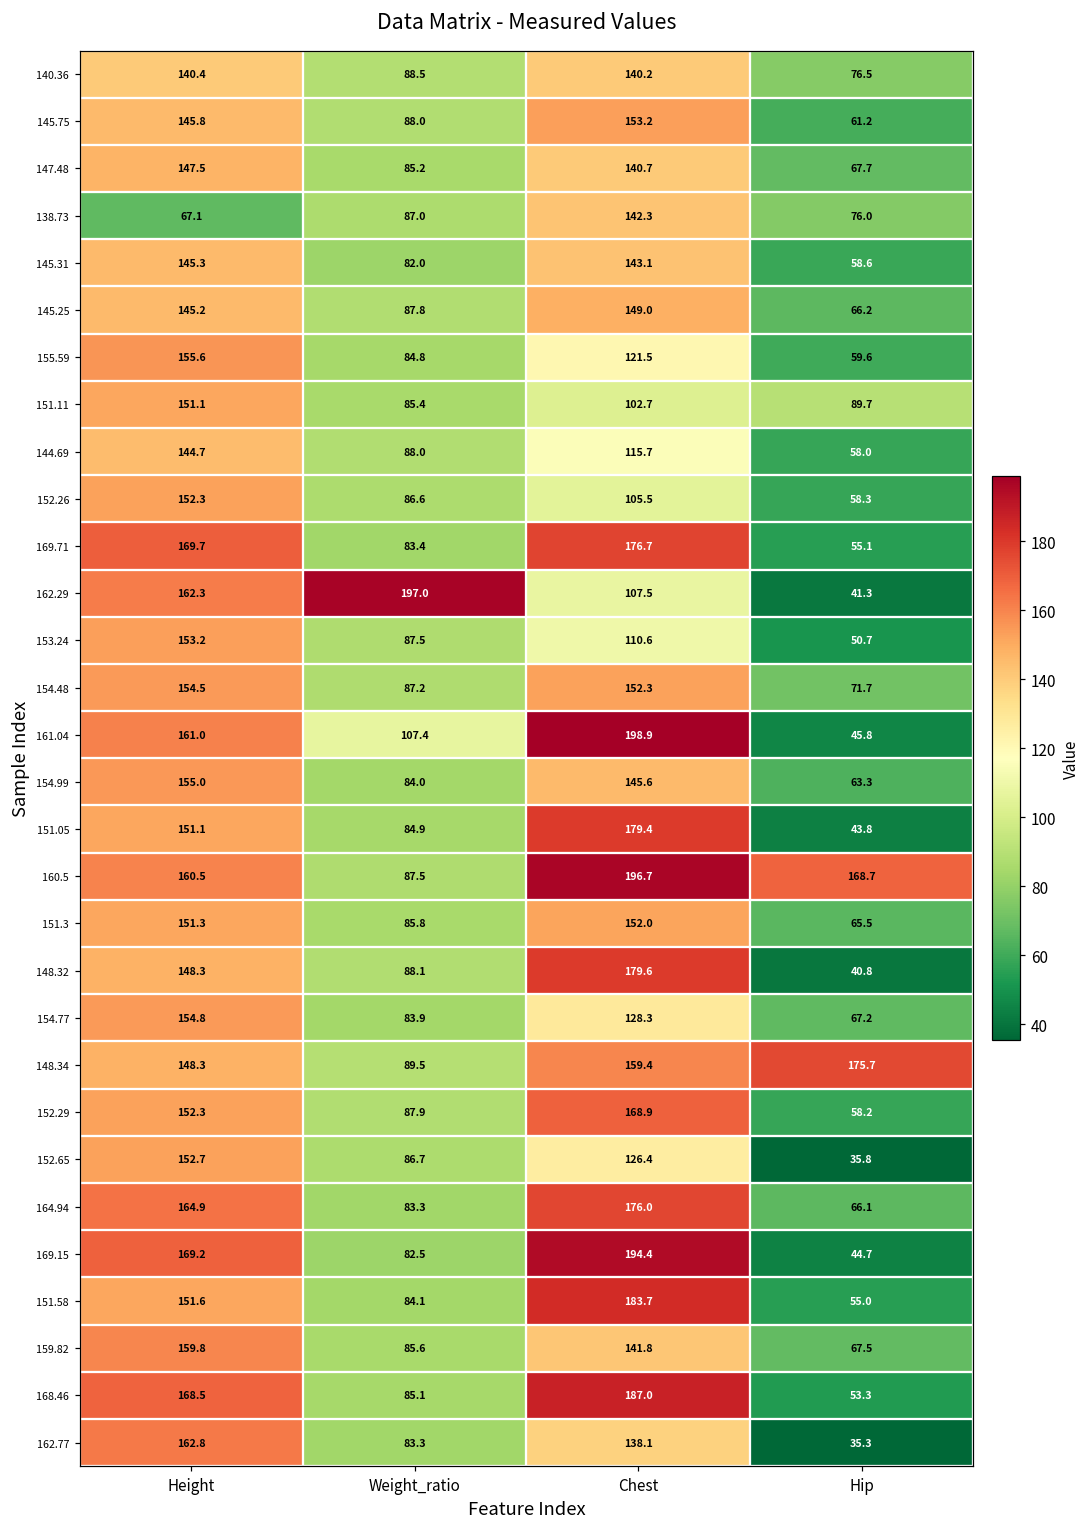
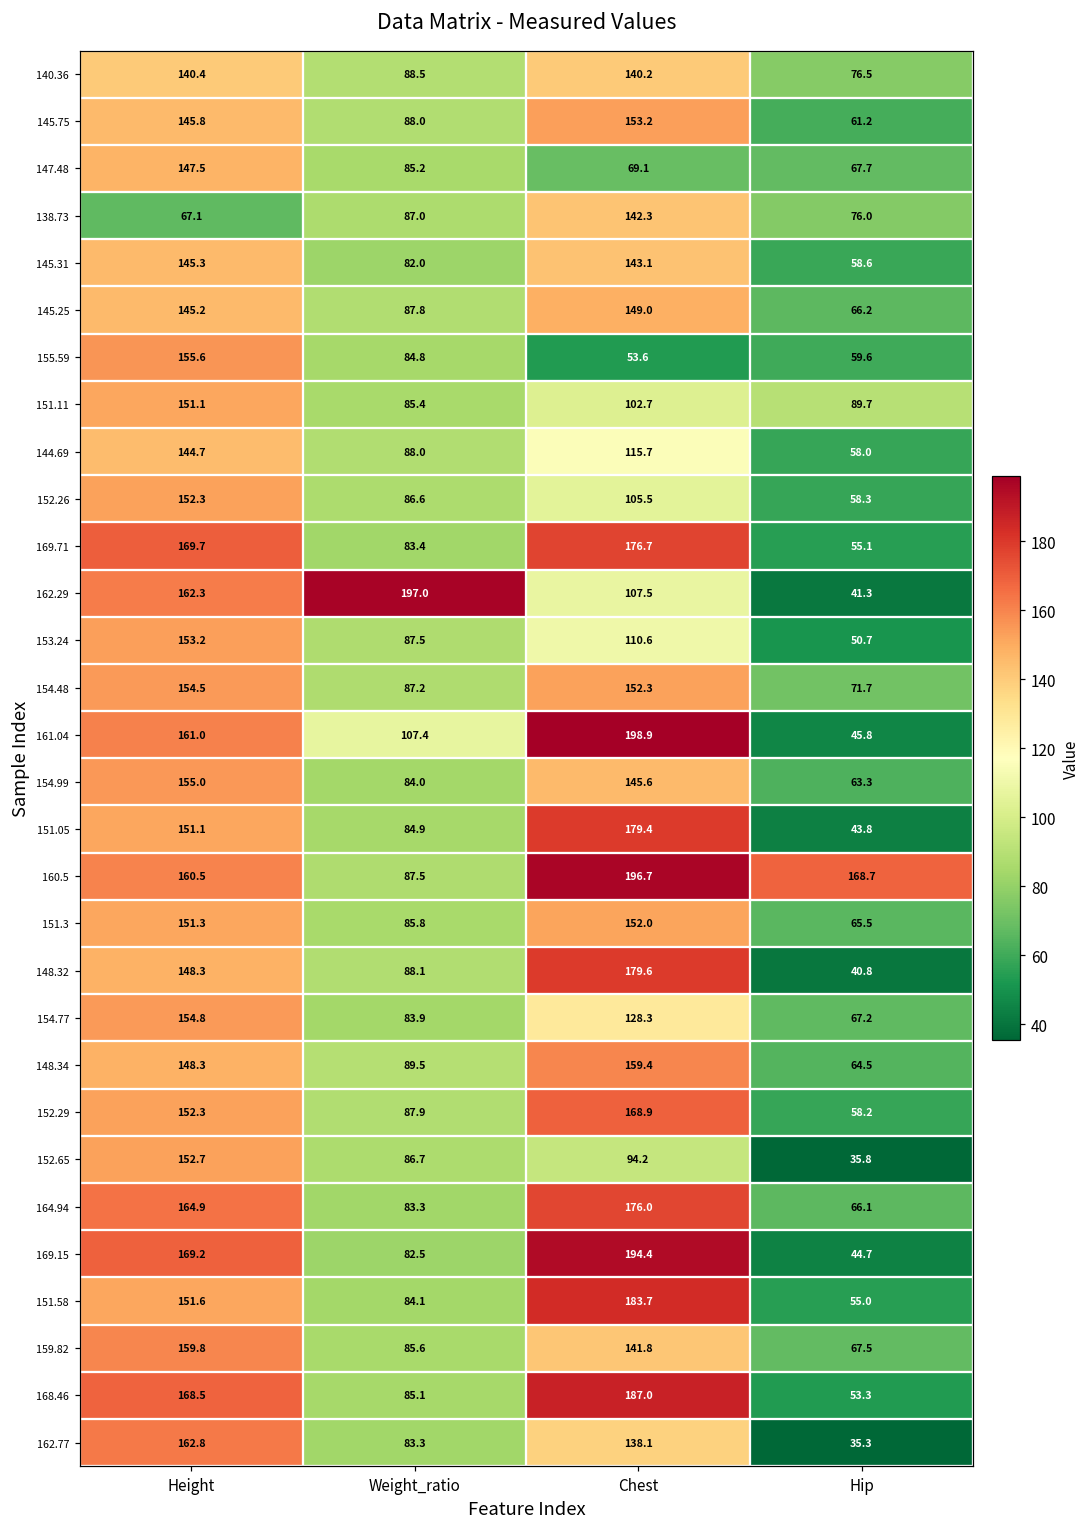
  {
    "140.36": {
      "Height": 140.4,
      "Weight_ratio": 88.5,
      "Chest": 140.2,
      "Hip": 76.5
    },
    "145.75": {
      "Height": 145.8,
      "Weight_ratio": 88.0,
      "Chest": 153.2,
      "Hip": 61.2
    },
    "147.48": {
      "Height": 147.5,
      "Weight_ratio": 85.2,
-     "Chest": 140.7,
+     "Chest": 69.1,
      "Hip": 67.7
    },
    "138.73": {
      "Height": 67.1,
      "Weight_ratio": 87.0,
      "Chest": 142.3,
      "Hip": 76.0
    },
    "145.31": {
      "Height": 145.3,
      "Weight_ratio": 82.0,
      "Chest": 143.1,
      "Hip": 58.6
    },
    "145.25": {
      "Height": 145.2,
      "Weight_ratio": 87.8,
      "Chest": 149.0,
      "Hip": 66.2
    },
    "155.59": {
      "Height": 155.6,
      "Weight_ratio": 84.8,
-     "Chest": 121.5,
+     "Chest": 53.6,
      "Hip": 59.6
    },
    "151.11": {
      "Height": 151.1,
      "Weight_ratio": 85.4,
      "Chest": 102.7,
      "Hip": 89.7
    },
    "144.69": {
      "Height": 144.7,
      "Weight_ratio": 88.0,
      "Chest": 115.7,
      "Hip": 58.0
    },
    "152.26": {
      "Height": 152.3,
      "Weight_ratio": 86.6,
      "Chest": 105.5,
      "Hip": 58.3
    },
    "169.71": {
      "Height": 169.7,
      "Weight_ratio": 83.4,
      "Chest": 176.7,
      "Hip": 55.1
    },
    "162.29": {
      "Height": 162.3,
      "Weight_ratio": 197.0,
      "Chest": 107.5,
      "Hip": 41.3
    },
    "153.24": {
      "Height": 153.2,
      "Weight_ratio": 87.5,
      "Chest": 110.6,
      "Hip": 50.7
    },
    "154.48": {
      "Height": 154.5,
      "Weight_ratio": 87.2,
      "Chest": 152.3,
      "Hip": 71.7
    },
    "161.04": {
      "Height": 161.0,
      "Weight_ratio": 107.4,
      "Chest": 198.9,
      "Hip": 45.8
    },
    "154.99": {
      "Height": 155.0,
      "Weight_ratio": 84.0,
      "Chest": 145.6,
      "Hip": 63.3
    },
    "151.05": {
      "Height": 151.1,
      "Weight_ratio": 84.9,
      "Chest": 179.4,
      "Hip": 43.8
    },
    "160.5": {
      "Height": 160.5,
      "Weight_ratio": 87.5,
      "Chest": 196.7,
      "Hip": 168.7
    },
    "151.3": {
      "Height": 151.3,
      "Weight_ratio": 85.8,
      "Chest": 152.0,
      "Hip": 65.5
    },
    "148.32": {
      "Height": 148.3,
      "Weight_ratio": 88.1,
      "Chest": 179.6,
      "Hip": 40.8
    },
    "154.77": {
      "Height": 154.8,
      "Weight_ratio": 83.9,
      "Chest": 128.3,
      "Hip": 67.2
    },
    "148.34": {
      "Height": 148.3,
      "Weight_ratio": 89.5,
      "Chest": 159.4,
-     "Hip": 175.7
+     "Hip": 64.5
    },
    "152.29": {
      "Height": 152.3,
      "Weight_ratio": 87.9,
      "Chest": 168.9,
      "Hip": 58.2
    },
    "152.65": {
      "Height": 152.7,
      "Weight_ratio": 86.7,
-     "Chest": 126.4,
+     "Chest": 94.2,
      "Hip": 35.8
    },
    "164.94": {
      "Height": 164.9,
      "Weight_ratio": 83.3,
      "Chest": 176.0,
      "Hip": 66.1
    },
    "169.15": {
      "Height": 169.2,
      "Weight_ratio": 82.5,
      "Chest": 194.4,
      "Hip": 44.7
    },
    "151.58": {
      "Height": 151.6,
      "Weight_ratio": 84.1,
      "Chest": 183.7,
      "Hip": 55.0
    },
    "159.82": {
      "Height": 159.8,
      "Weight_ratio": 85.6,
      "Chest": 141.8,
      "Hip": 67.5
    },
    "168.46": {
      "Height": 168.5,
      "Weight_ratio": 85.1,
      "Chest": 187.0,
      "Hip": 53.3
    },
    "162.77": {
      "Height": 162.8,
      "Weight_ratio": 83.3,
      "Chest": 138.1,
      "Hip": 35.3
    }
  }
